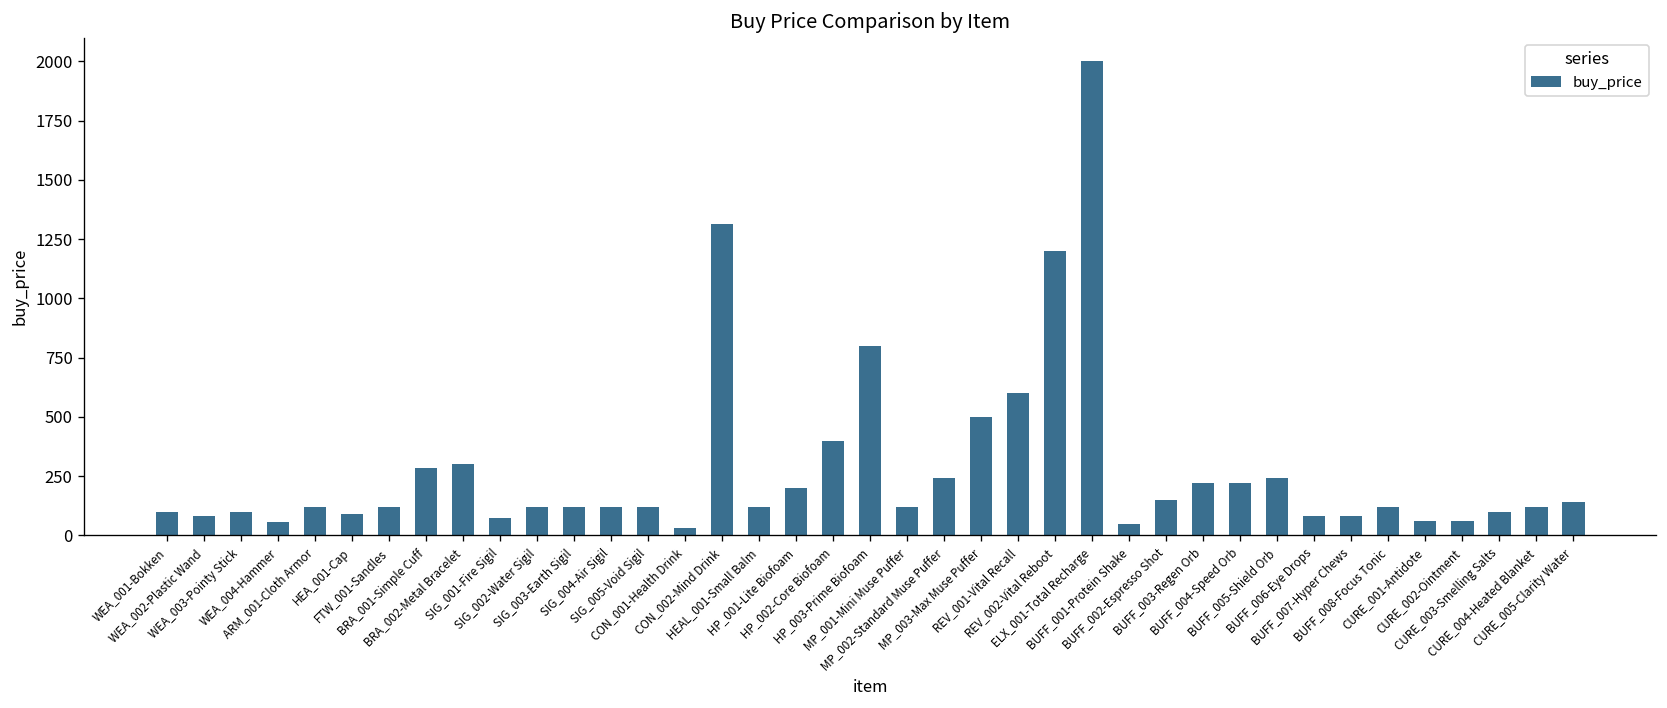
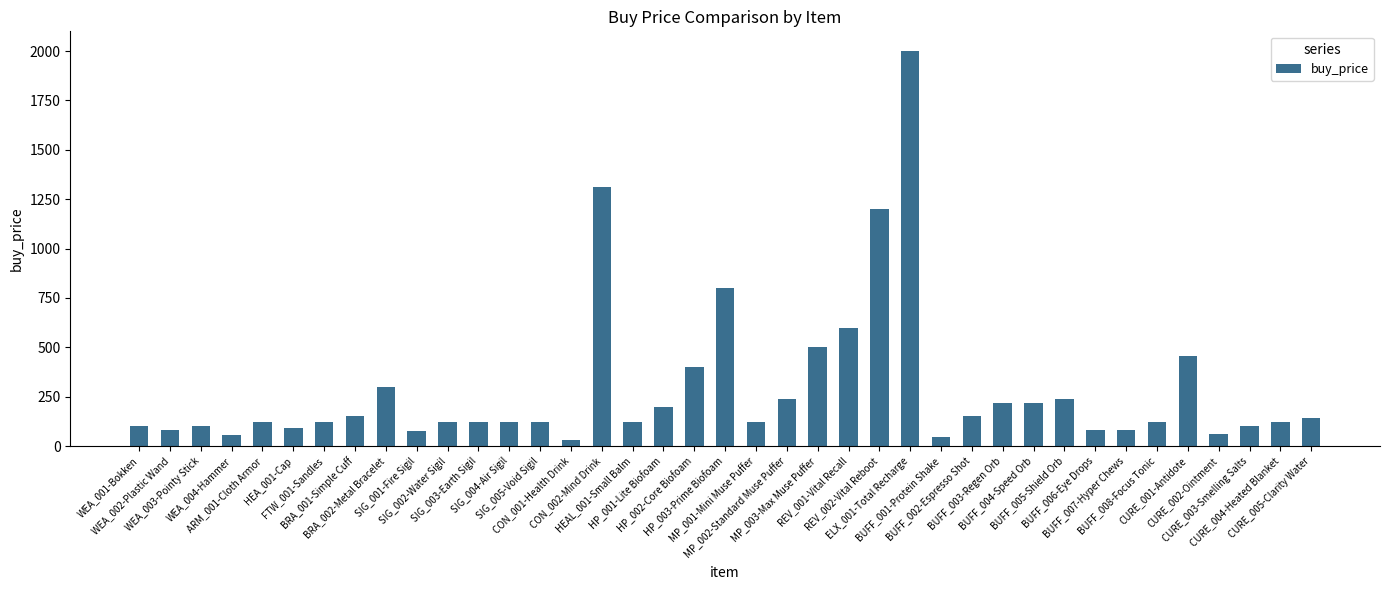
  {
    "WEA_001-Bokken": 100,
    "WEA_002-Plastic Wand": 80,
    "WEA_003-Pointy Stick": 100,
    "WEA_004-Hammer": 60,
    "ARM_001-Cloth Armor": 120,
    "HEA_001-Cap": 90,
    "FTW_001-Sandles": 120,
-   "BRA_001-Simple Cuff": 290,
+   "BRA_001-Simple Cuff": 150,
    "BRA_002-Metal Bracelet": 300,
    "SIG_001-Fire Sigil": 70,
    "SIG_002-Water Sigil": 120,
    "SIG_003-Earth Sigil": 120,
    "SIG_004-Air Sigil": 120,
    "SIG_005-Void Sigil": 120,
    "CON_001-Health Drink": 30,
    "CON_002-Mind Drink": 1310,
    "HEAL_001-Small Balm": 120,
    "HP_001-Lite Biofoam": 200,
    "HP_002-Core Biofoam": 400,
    "HP_003-Prime Biofoam": 800,
    "MP_001-Mini Muse Puffer": 120,
    "MP_002-Standard Muse Puffer": 240,
    "MP_003-Max Muse Puffer": 500,
    "REV_001-Vital Recall": 600,
    "REV_002-Vital Reboot": 1200,
    "ELX_001-Total Recharge": 2000,
    "BUFF_001-Protein Shake": 50,
    "BUFF_002-Espresso Shot": 150,
    "BUFF_003-Regen Orb": 220,
    "BUFF_004-Speed Orb": 220,
    "BUFF_005-Shield Orb": 240,
    "BUFF_006-Eye Drops": 80,
    "BUFF_007-Hyper Chews": 80,
    "BUFF_008-Focus Tonic": 120,
-   "CURE_001-Antidote": 60,
+   "CURE_001-Antidote": 450,
    "CURE_002-Ointment": 60,
    "CURE_003-Smelling Salts": 100,
    "CURE_004-Heated Blanket": 120,
    "CURE_005-Clarity Water": 140
  }
